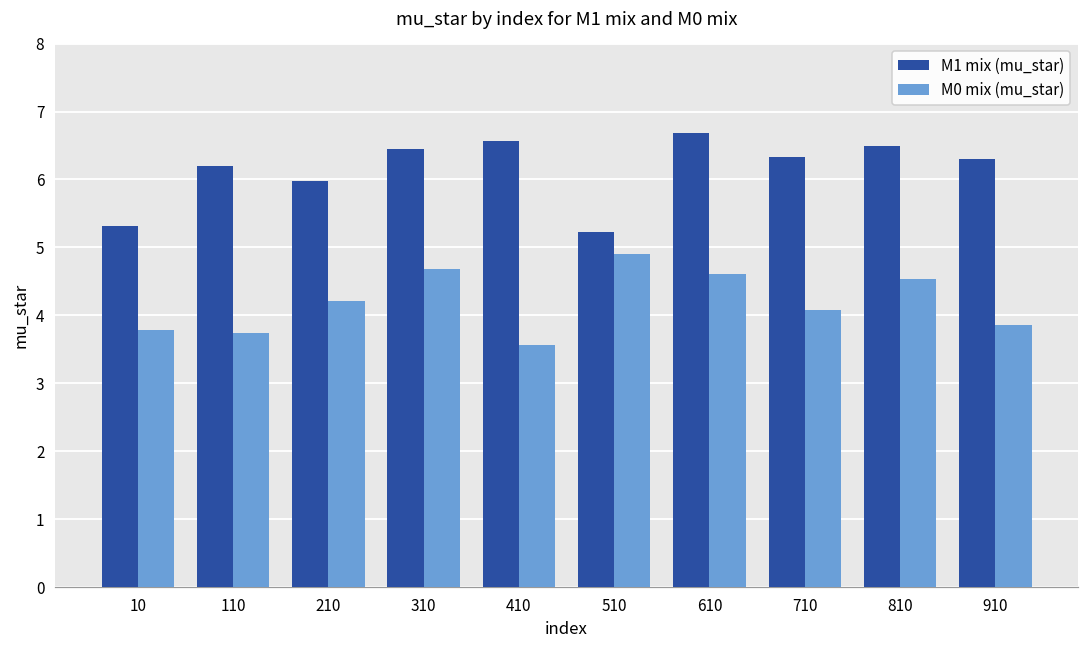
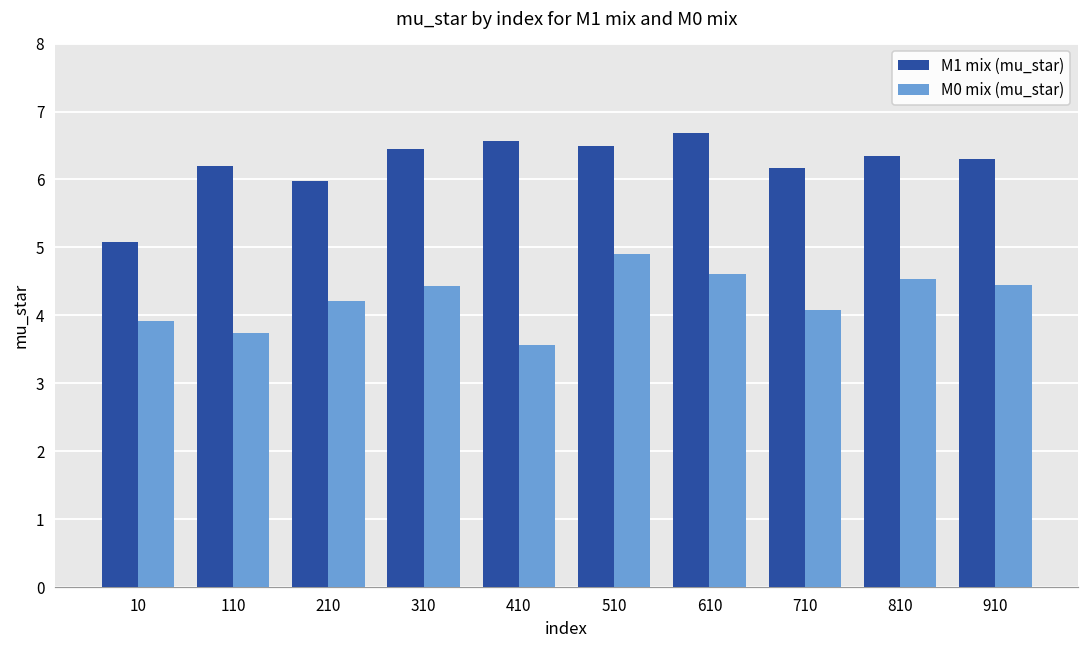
  {
    "M1 mix (mu_star)": {
-     "10": 5.3,
+     "10": 5.1,
      "110": 6.2,
      "210": 6.0,
      "310": 6.5,
      "410": 6.6,
-     "510": 5.2,
+     "510": 6.5,
      "610": 6.7,
-     "710": 6.3,
-     "810": 6.5,
+     "710": 6.2,
+     "810": 6.4,
      "910": 6.3
    },
    "M0 mix (mu_star)": {
-     "10": 3.8,
+     "10": 3.9,
      "110": 3.7,
      "210": 4.2,
-     "310": 4.7,
+     "310": 4.4,
      "410": 3.6,
      "510": 4.9,
      "610": 4.6,
      "710": 4.1,
      "810": 4.5,
-     "910": 3.9
+     "910": 4.4
    }
  }
